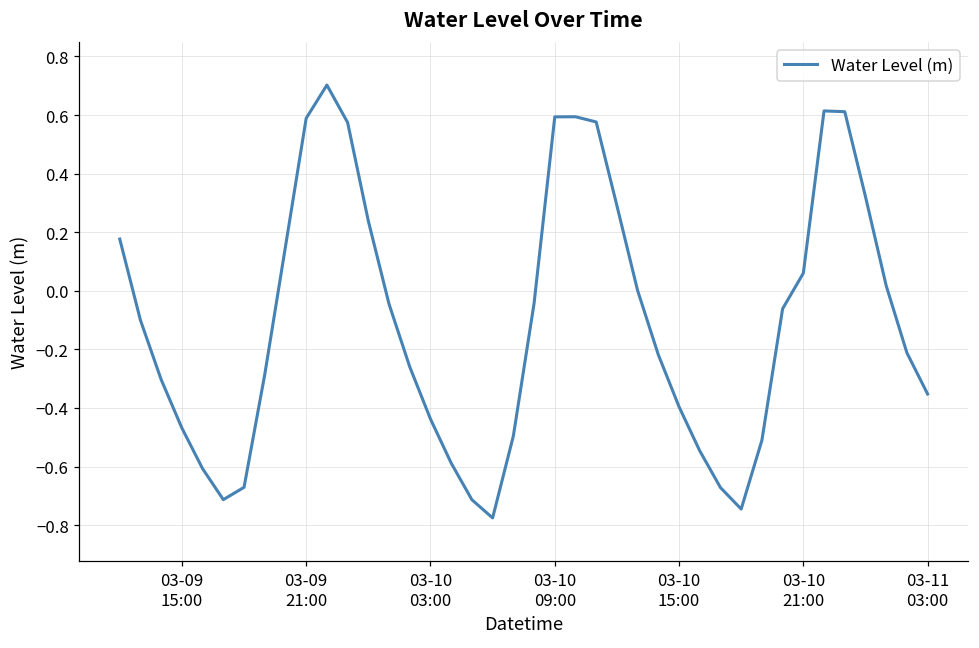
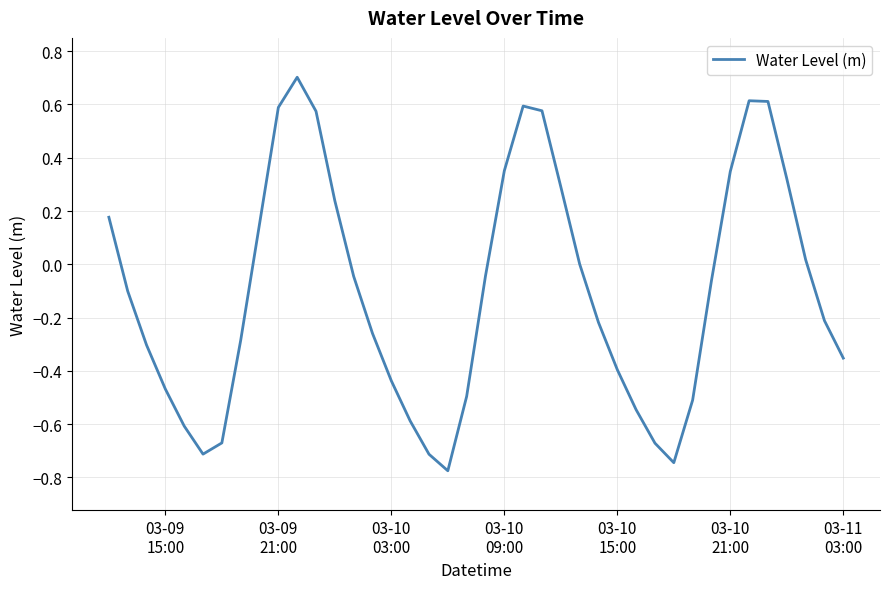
  {
    "03-09 15:00": -0.47,
    "03-09 21:00": 0.59,
    "03-10 03:00": -0.44,
-   "03-10 09:00": 0.59,
+   "03-10 09:00": 0.35,
    "03-10 15:00": -0.40,
-   "03-10 21:00": 0.06,
+   "03-10 21:00": 0.35,
    "03-11 03:00": -0.35
  }
